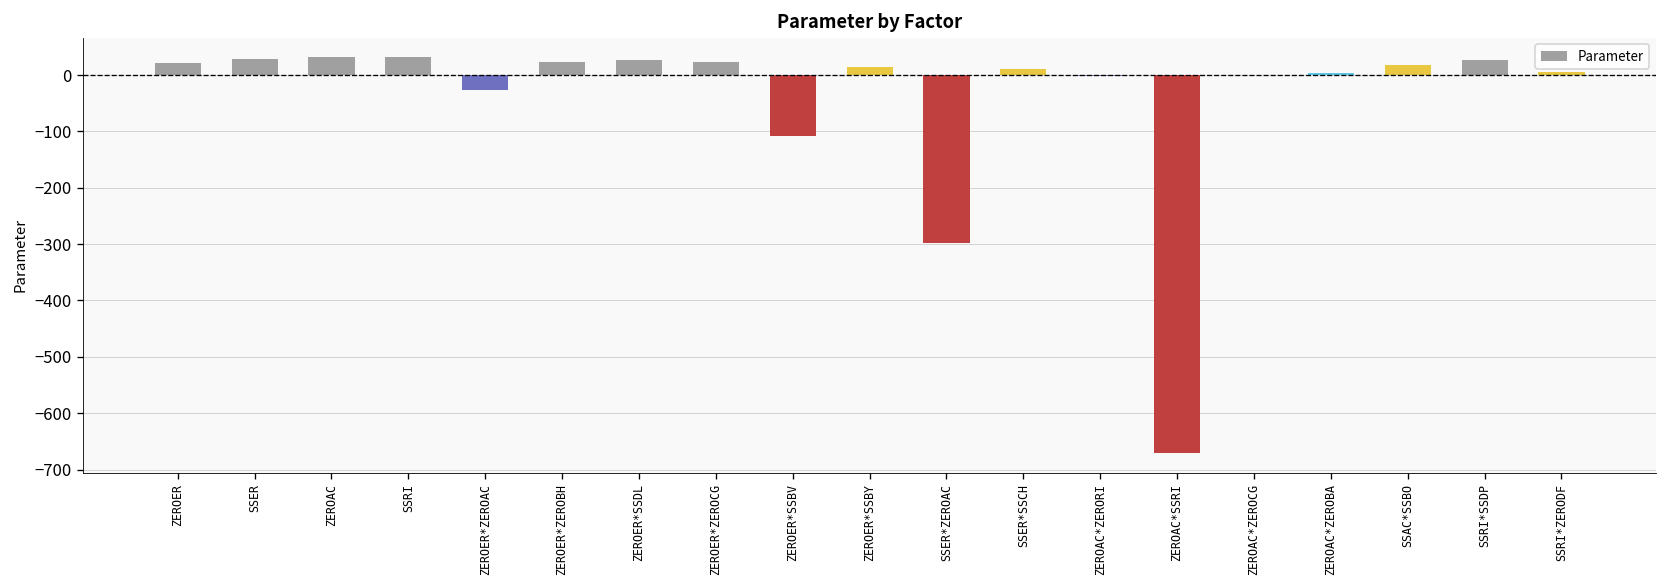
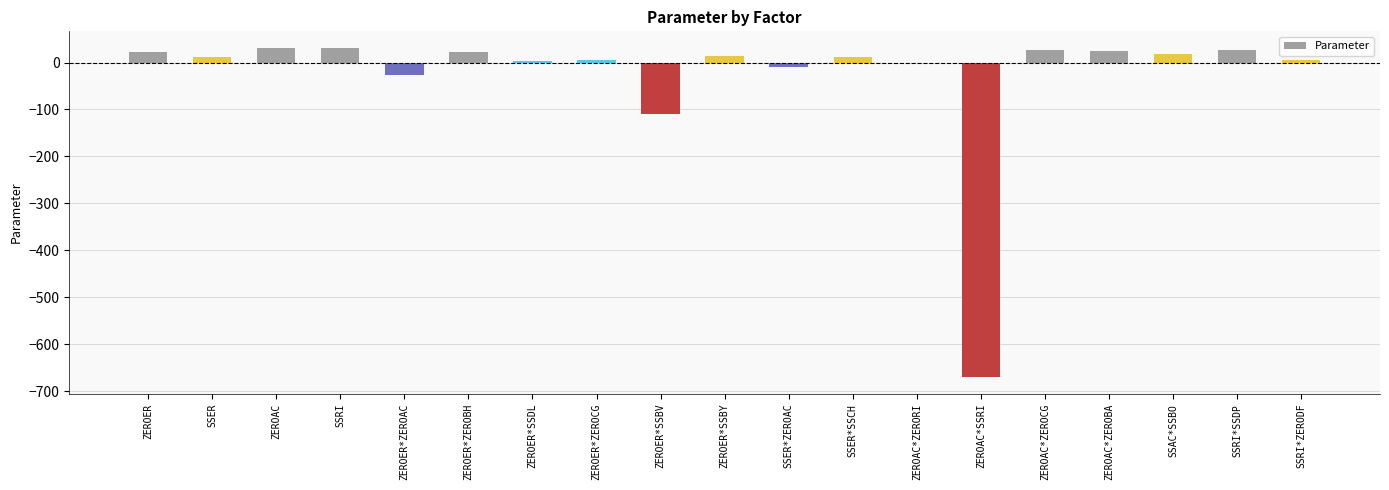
  {
    "ZEROER": 20,
-   "SSER": 30,
+   "SSER": 10,
    "ZEROAC": 30,
    "SSRI": 30,
    "ZEROER*ZEROAC": -30,
    "ZEROER*ZEROBH": 20,
-   "ZEROER*SSDL": 30,
-   "ZEROER*ZEROCG": 20,
+   "ZEROER*SSDL": 0,
+   "ZEROER*ZEROCG": 0,
    "ZEROER*SSBV": -110,
    "ZEROER*SSBY": 10,
-   "SSER*ZEROAC": -300,
+   "SSER*ZEROAC": -10,
    "SSER*SSCH": 10,
    "ZEROAC*SSRI": -670,
-   "ZEROAC*ZEROCG": 0,
-   "ZEROAC*ZEROBA": 0,
+   "ZEROAC*ZEROCG": 30,
+   "ZEROAC*ZEROBA": 20,
    "SSAC*SSBO": 20,
    "SSRI*SSDP": 30
  }
